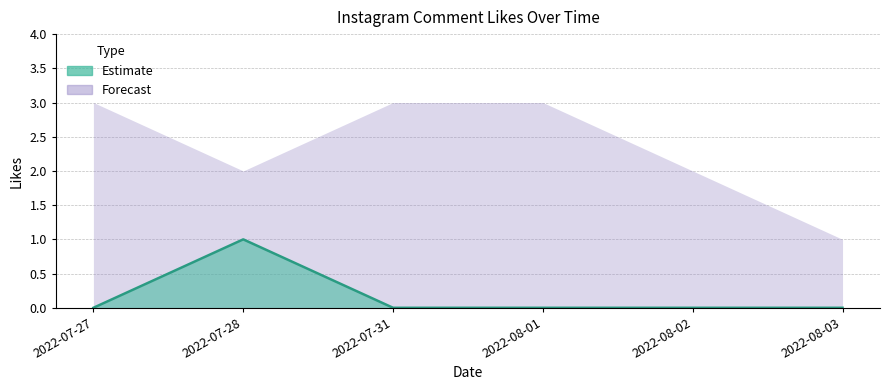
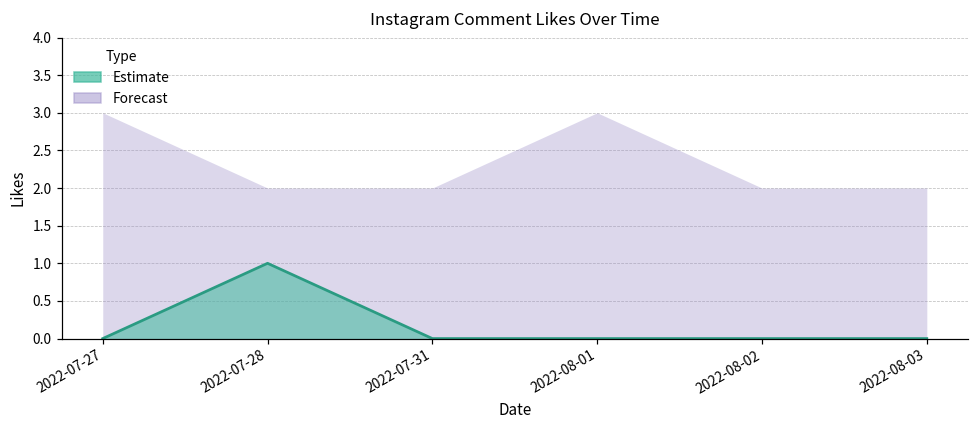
  {
    "Forecast": {
      "2022-07-27": 3,
      "2022-07-28": 2,
-     "2022-07-31": 3,
+     "2022-07-31": 2,
      "2022-08-01": 3,
      "2022-08-02": 2,
-     "2022-08-03": 1
+     "2022-08-03": 2
    },
    "Estimate": {
      "2022-07-27": 0,
      "2022-07-28": 1,
      "2022-07-31": 0,
      "2022-08-01": 0,
      "2022-08-02": 0,
      "2022-08-03": 0
    }
  }
